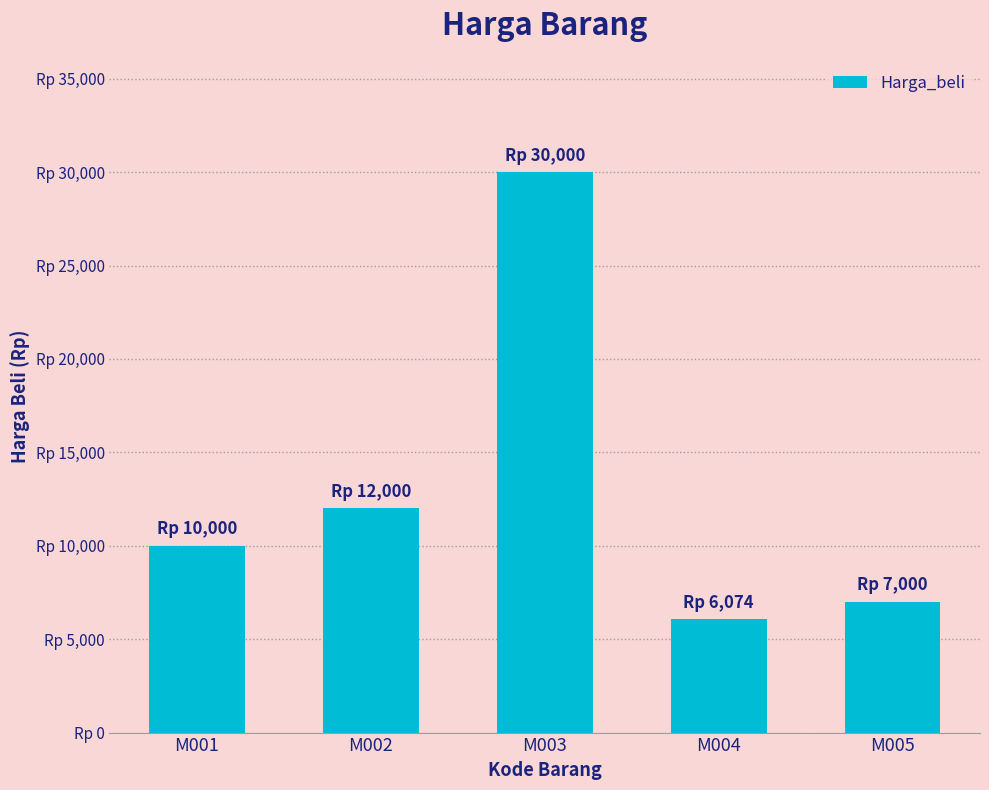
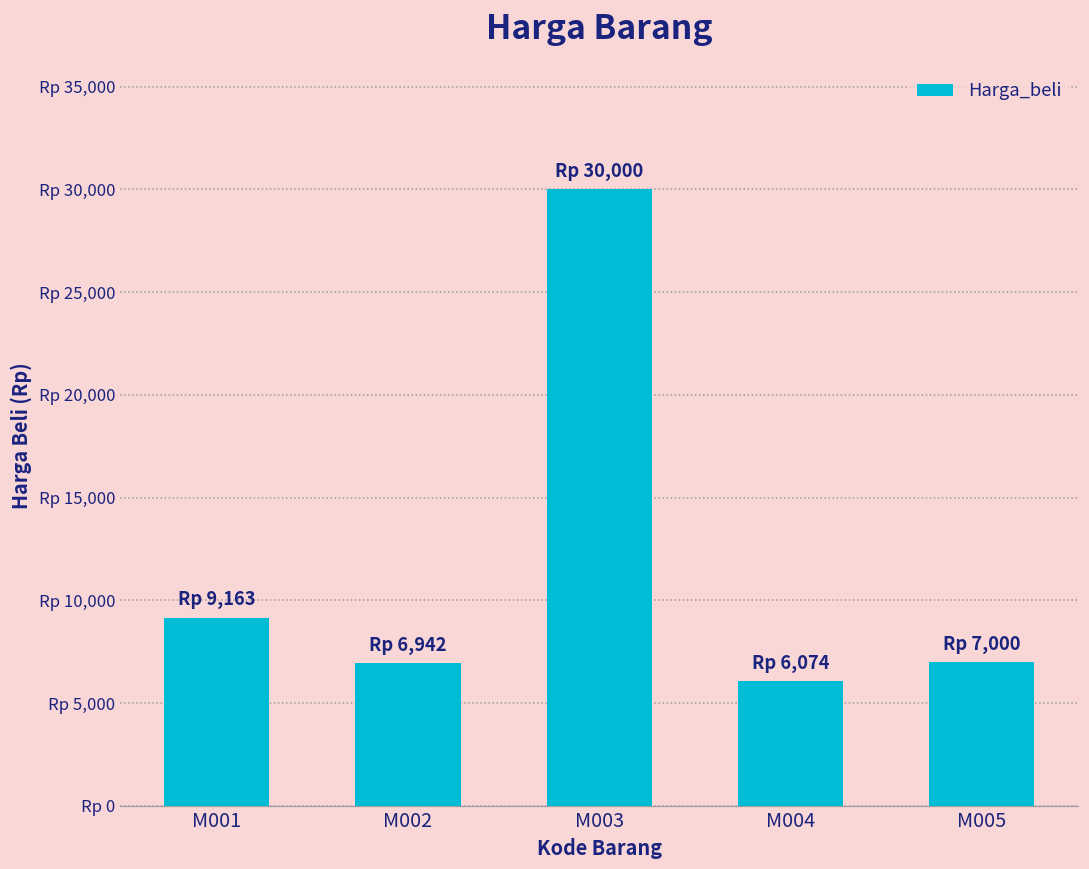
  {
-   "M001": "10,000",
-   "M002": "12,000",
+   "M001": "9,163",
+   "M002": "6,942",
    "M003": "30,000",
    "M004": "6,074",
    "M005": "7,000"
  }
